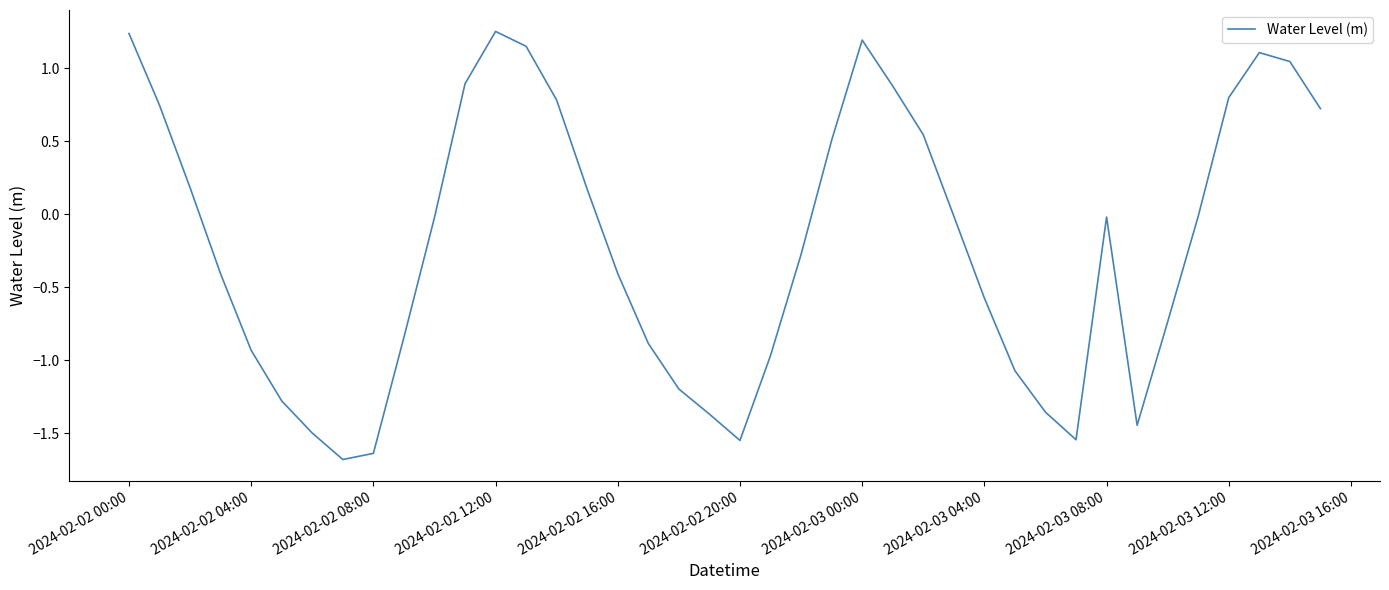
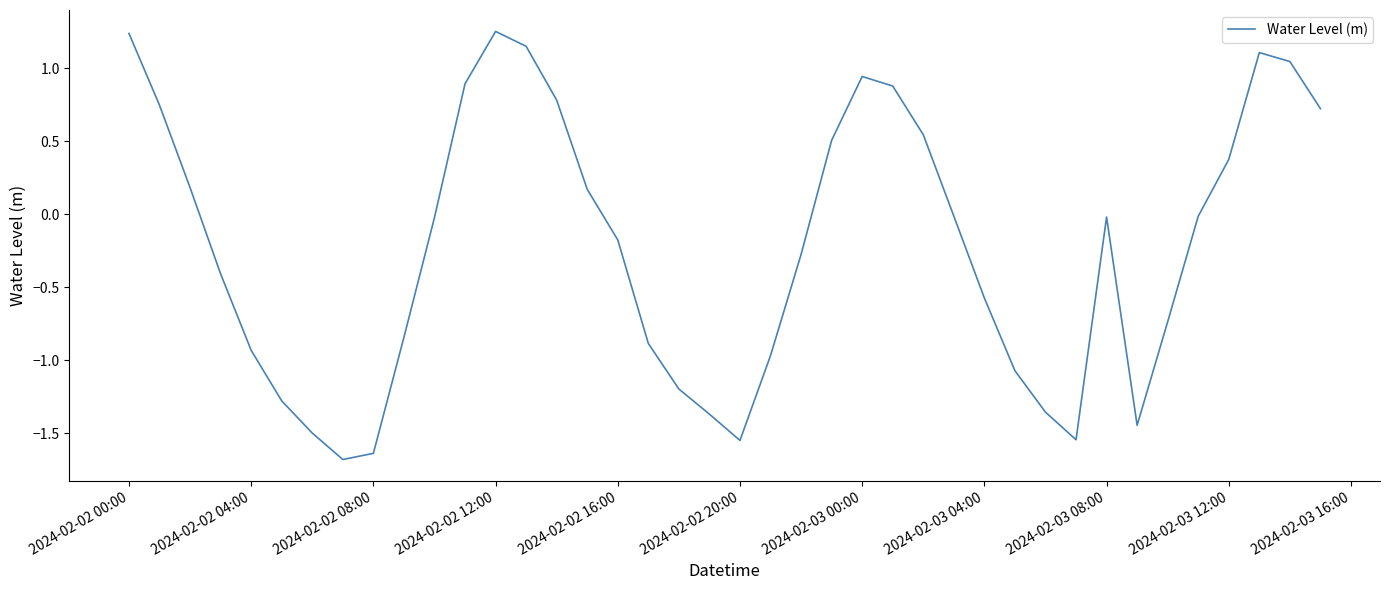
  {
    "2024-02-02 00:00": 1.24,
    "2024-02-02 04:00": -0.93,
    "2024-02-02 08:00": -1.64,
    "2024-02-02 12:00": 1.25,
-   "2024-02-02 16:00": -0.41,
+   "2024-02-02 16:00": -0.17,
    "2024-02-02 20:00": -1.55,
-   "2024-02-03 00:00": 1.19,
+   "2024-02-03 00:00": 0.94,
    "2024-02-03 04:00": -0.57,
    "2024-02-03 08:00": -0.02,
-   "2024-02-03 12:00": 0.80
+   "2024-02-03 12:00": 0.38
  }
